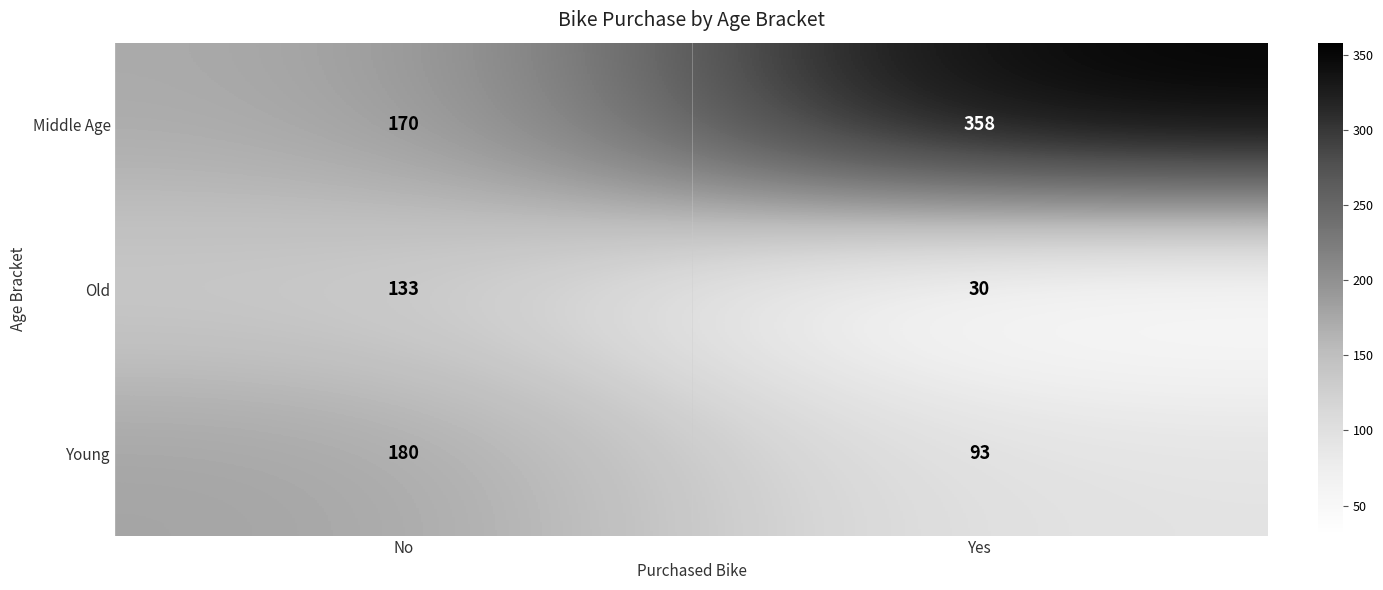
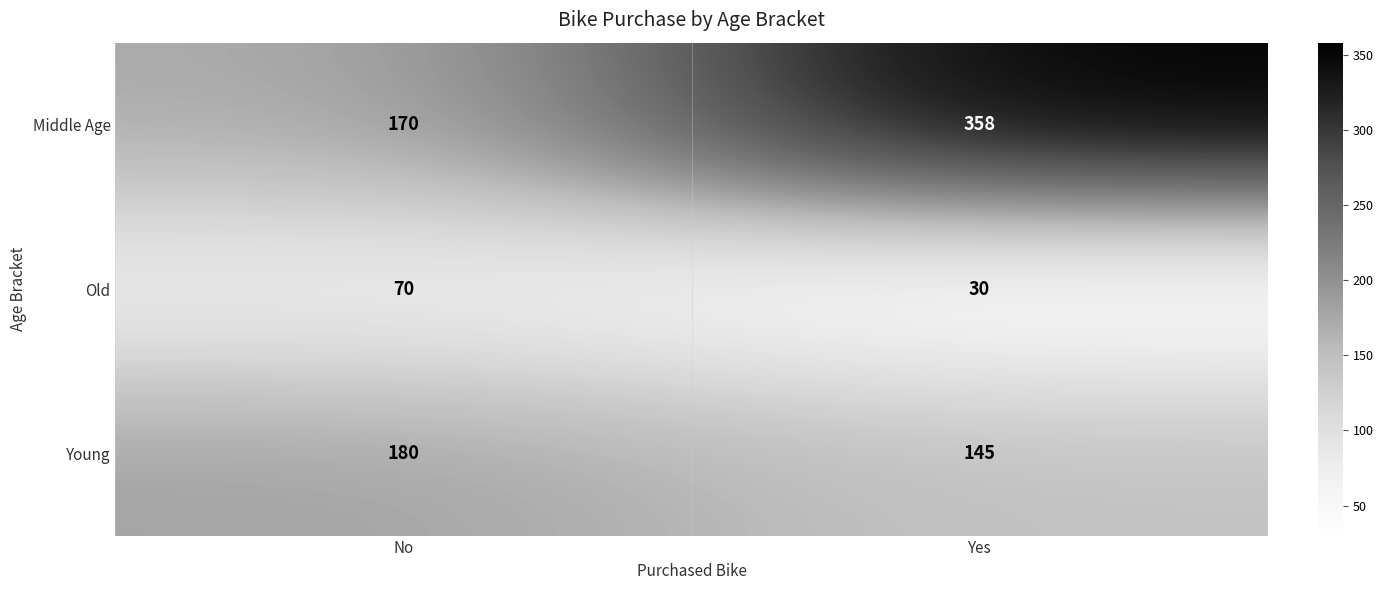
  {
    "Middle Age": {
      "No": 170,
      "Yes": 358
    },
    "Old": {
-     "No": 133,
+     "No": 70,
      "Yes": 30
    },
    "Young": {
      "No": 180,
-     "Yes": 93
+     "Yes": 145
    }
  }
